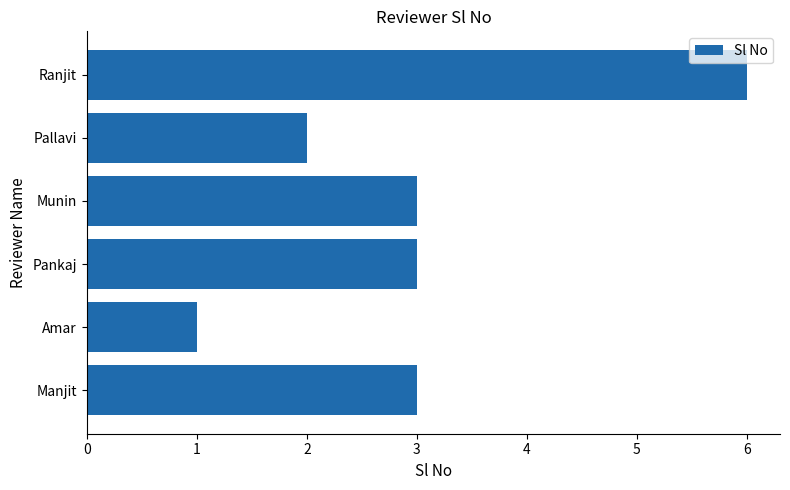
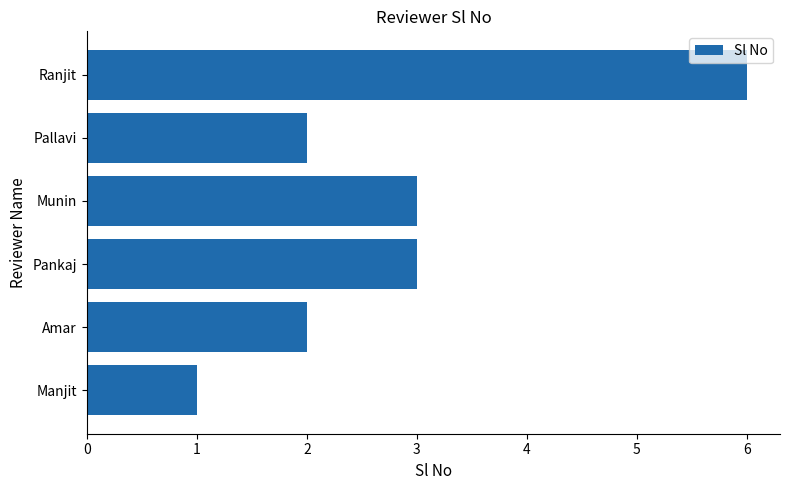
  {
    "Ranjit": 6,
    "Pallavi": 2,
    "Munin": 3,
    "Pankaj": 3,
-   "Amar": 1,
-   "Manjit": 3
+   "Amar": 2,
+   "Manjit": 1
  }
